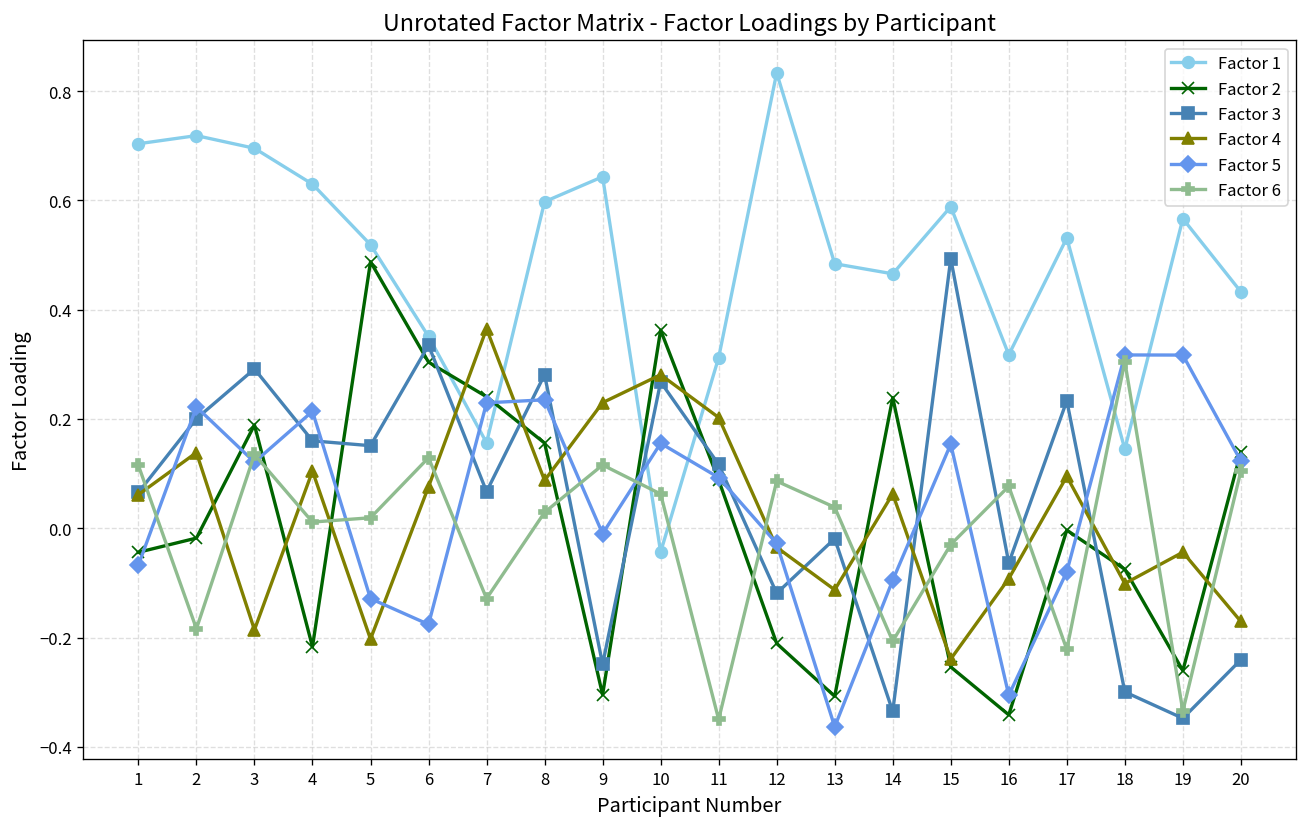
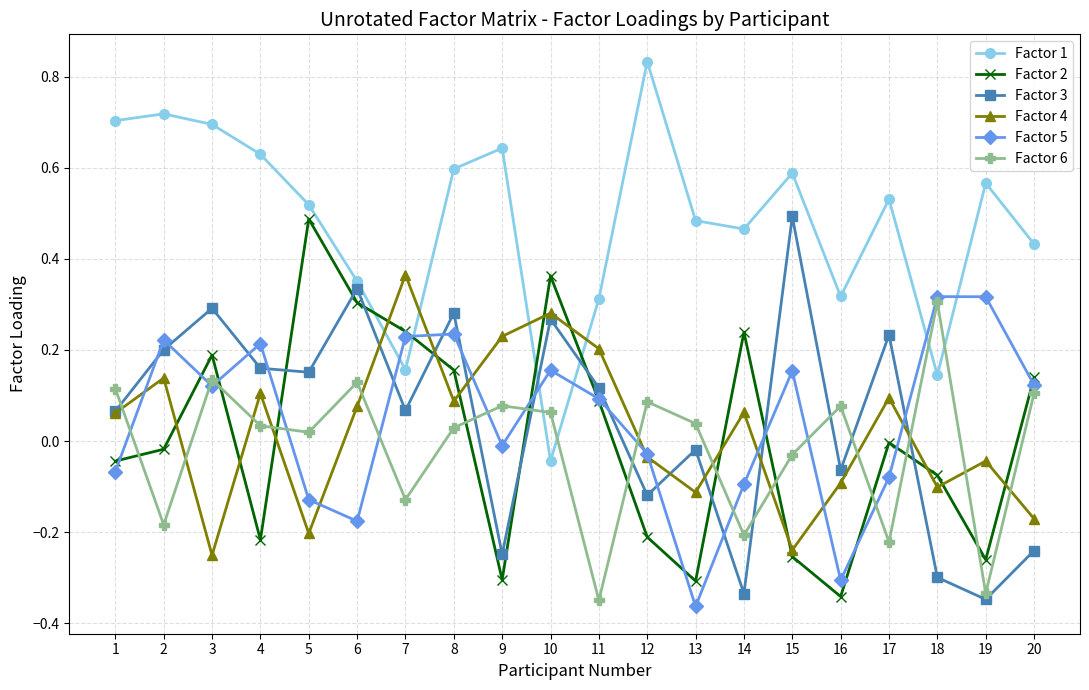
  {
    "Factor 1": {
      "1": 0.70,
      "2": 0.72,
      "3": 0.70,
      "4": 0.63,
      "5": 0.52,
      "6": 0.35,
      "7": 0.16,
      "8": 0.60,
      "9": 0.64,
      "10": -0.04,
      "11": 0.31,
      "12": 0.83,
      "13": 0.48,
      "14": 0.47,
      "15": 0.59,
      "16": 0.32,
      "17": 0.53,
      "18": 0.14,
      "19": 0.57,
      "20": 0.43
    },
    "Factor 2": {
      "1": -0.04,
      "2": -0.02,
      "3": 0.19,
      "4": -0.22,
      "5": 0.49,
      "6": 0.30,
      "7": 0.24,
      "8": 0.16,
      "9": -0.30,
      "10": 0.36,
      "12": -0.21,
      "13": -0.31,
      "14": 0.24,
      "15": -0.25,
      "16": -0.34,
      "17": 0.00,
      "18": -0.08,
      "19": -0.26,
      "20": 0.14
    },
    "Factor 3": {
      "2": 0.20,
      "3": 0.29,
      "4": 0.16,
      "5": 0.15,
      "6": 0.34,
      "7": 0.07,
      "8": 0.28,
      "9": -0.25,
      "10": 0.27,
      "11": 0.12,
      "12": -0.12,
      "13": -0.02,
      "14": -0.34,
      "15": 0.49,
      "16": -0.06,
      "17": 0.23,
      "18": -0.30,
      "19": -0.35,
      "20": -0.24
    },
    "Factor 4": {
      "2": 0.14,
-     "3": -0.19,
+     "3": -0.25,
      "4": 0.10,
      "5": -0.20,
      "6": 0.08,
      "7": 0.37,
      "8": 0.09,
      "9": 0.23,
      "10": 0.28,
      "11": 0.20,
      "12": -0.03,
      "13": -0.11,
      "14": 0.06,
      "15": -0.24,
      "16": -0.09,
      "17": 0.09,
      "18": -0.10,
      "19": -0.04,
      "20": -0.17
    },
    "Factor 5": {
      "1": -0.07,
      "2": 0.22,
      "3": 0.12,
      "4": 0.21,
      "5": -0.13,
      "6": -0.18,
      "7": 0.23,
      "8": 0.24,
      "9": -0.01,
      "10": 0.16,
      "12": -0.03,
      "13": -0.36,
      "14": -0.10,
      "15": 0.15,
      "16": -0.31,
      "17": -0.08,
      "18": 0.32,
      "19": 0.32,
      "20": 0.12
    },
    "Factor 6": {
      "1": 0.12,
      "2": -0.18,
      "3": 0.14,
-     "4": 0.01,
+     "4": 0.03,
      "5": 0.02,
      "6": 0.13,
      "7": -0.13,
      "8": 0.03,
-     "9": 0.12,
+     "9": 0.08,
      "10": 0.06,
      "11": -0.35,
      "12": 0.09,
      "13": 0.04,
      "14": -0.21,
      "15": -0.03,
      "16": 0.08,
      "17": -0.22,
      "18": 0.31,
      "19": -0.33,
      "20": 0.10
    }
  }
